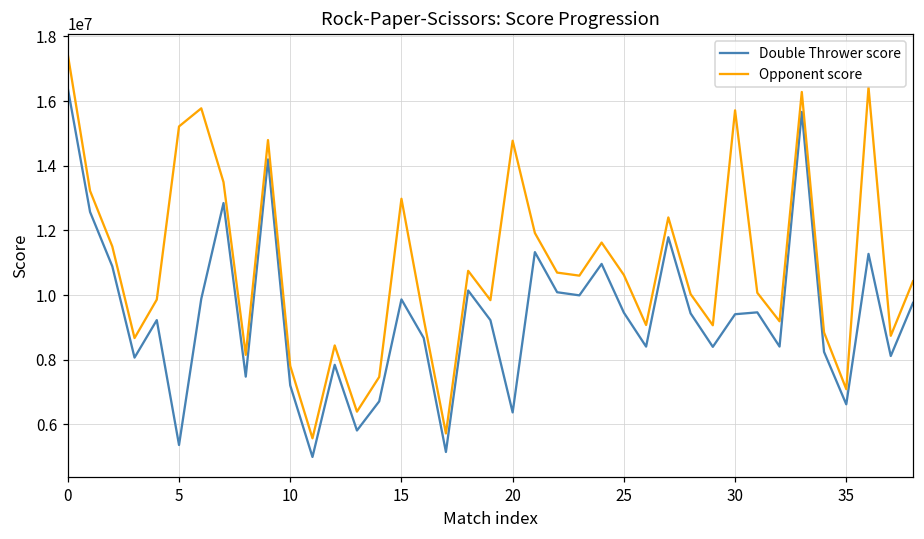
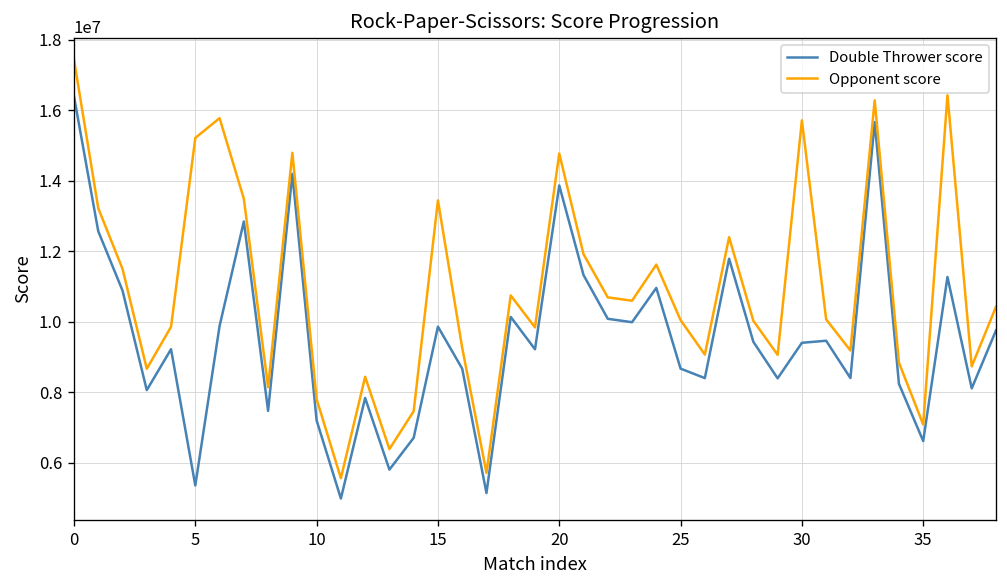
  {
    "Double Thrower score": {
      "0": 16400000,
      "5": 5400000,
      "10": 7200000,
      "15": 9900000,
-     "20": 6400000,
-     "25": 9500000,
+     "20": 13900000,
+     "25": 8700000,
      "30": 9400000,
      "35": 6600000
    },
    "Opponent score": {
      "0": 17400000,
      "5": 15200000,
      "10": 7800000,
-     "15": 13000000,
+     "15": 13400000,
      "20": 14800000,
-     "25": 10600000,
+     "25": 10100000,
      "30": 15700000,
      "35": 7100000
    }
  }
